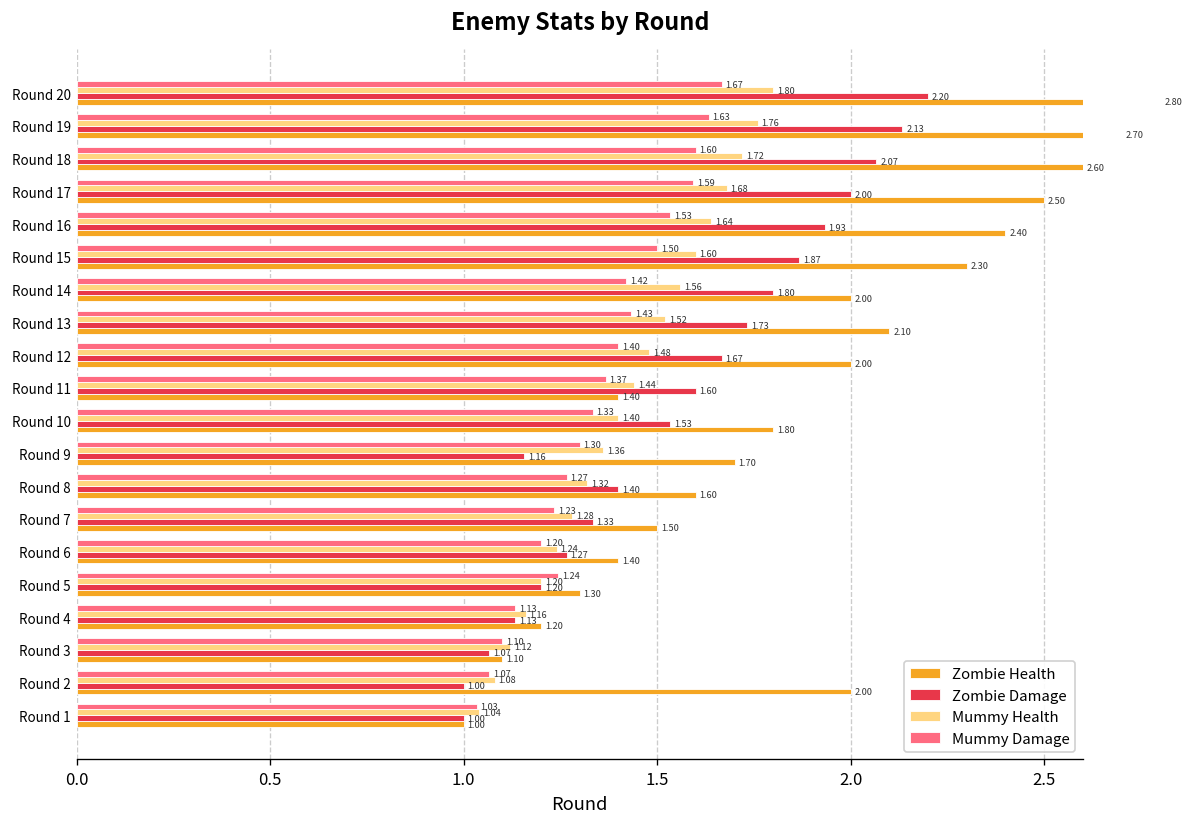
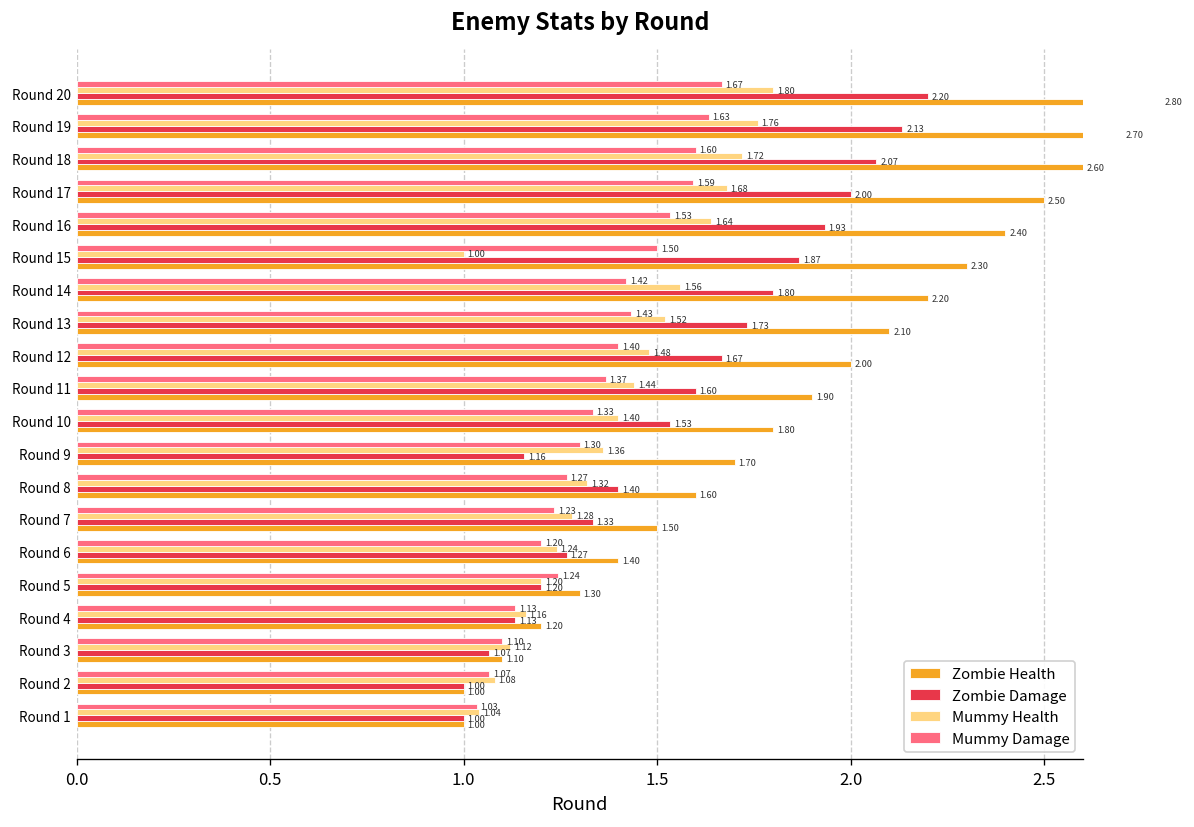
  {
    "Zombie Health": {
      "Round 18": 2.60,
      "Round 17": 2.50,
      "Round 16": 2.40,
      "Round 15": 2.30,
-     "Round 14": 2.00,
+     "Round 14": 2.20,
      "Round 13": 2.10,
      "Round 12": 2.00,
-     "Round 11": 1.40,
+     "Round 11": 1.90,
      "Round 10": 1.80,
      "Round 9": 1.70,
      "Round 8": 1.60,
      "Round 7": 1.50,
      "Round 6": 1.40,
      "Round 5": 1.30,
      "Round 4": 1.20,
      "Round 3": 1.10,
-     "Round 2": 2.00
+     "Round 2": 1.00
    },
    "Zombie Damage": {
      "Round 20": 2.20,
      "Round 19": 2.13,
      "Round 18": 2.07,
      "Round 17": 2.00,
      "Round 16": 1.93,
      "Round 15": 1.87,
      "Round 14": 1.80,
      "Round 13": 1.73,
      "Round 12": 1.67,
      "Round 11": 1.60,
      "Round 10": 1.53,
      "Round 9": 1.16,
      "Round 8": 1.40,
      "Round 7": 1.33,
      "Round 3": 1.07,
      "Round 2": 1.00
    },
    "Mummy Health": {
      "Round 20": 1.80,
      "Round 19": 1.76,
      "Round 18": 1.72,
      "Round 17": 1.68,
      "Round 16": 1.64,
-     "Round 15": 1.60,
+     "Round 15": 1.00,
      "Round 14": 1.56,
      "Round 13": 1.52,
      "Round 12": 1.48,
      "Round 11": 1.44,
      "Round 10": 1.40,
      "Round 9": 1.36,
      "Round 8": 1.32,
      "Round 7": 1.28
    },
    "Mummy Damage": {
      "Round 20": 1.67,
      "Round 19": 1.63,
      "Round 18": 1.60,
      "Round 17": 1.59,
      "Round 16": 1.53,
      "Round 15": 1.50,
      "Round 14": 1.42,
      "Round 13": 1.43,
      "Round 12": 1.40,
      "Round 11": 1.37,
      "Round 10": 1.33,
      "Round 9": 1.30,
      "Round 8": 1.27,
      "Round 7": 1.23,
      "Round 6": 1.20,
      "Round 5": 1.24
    }
  }
